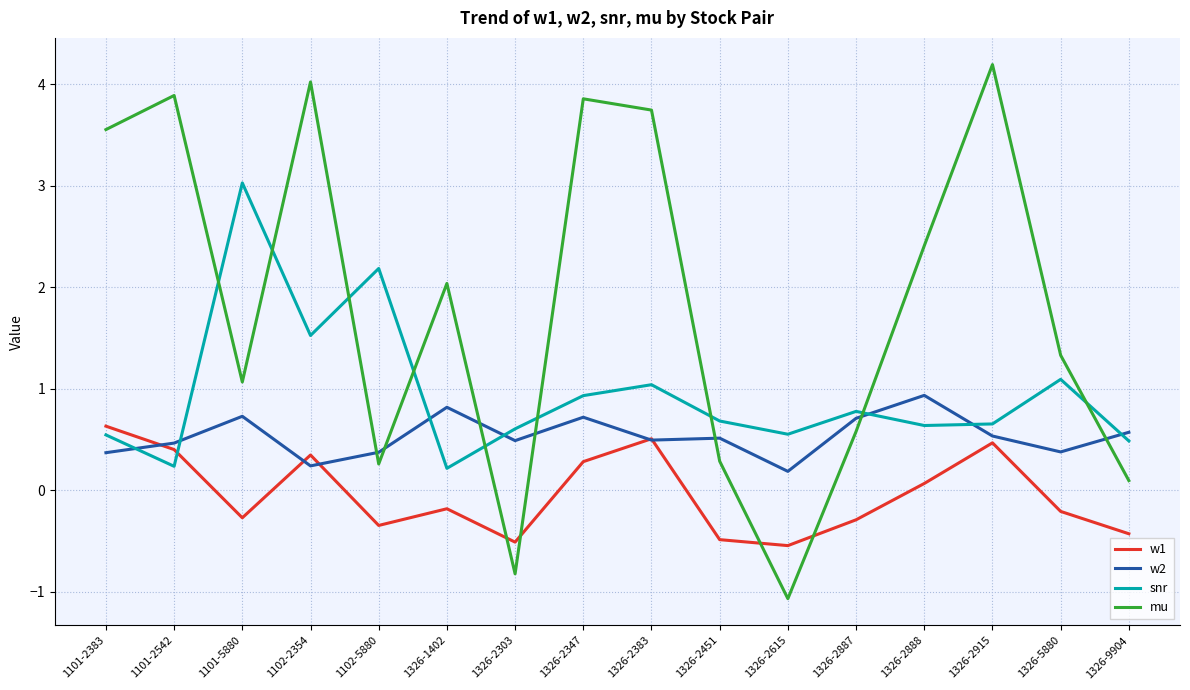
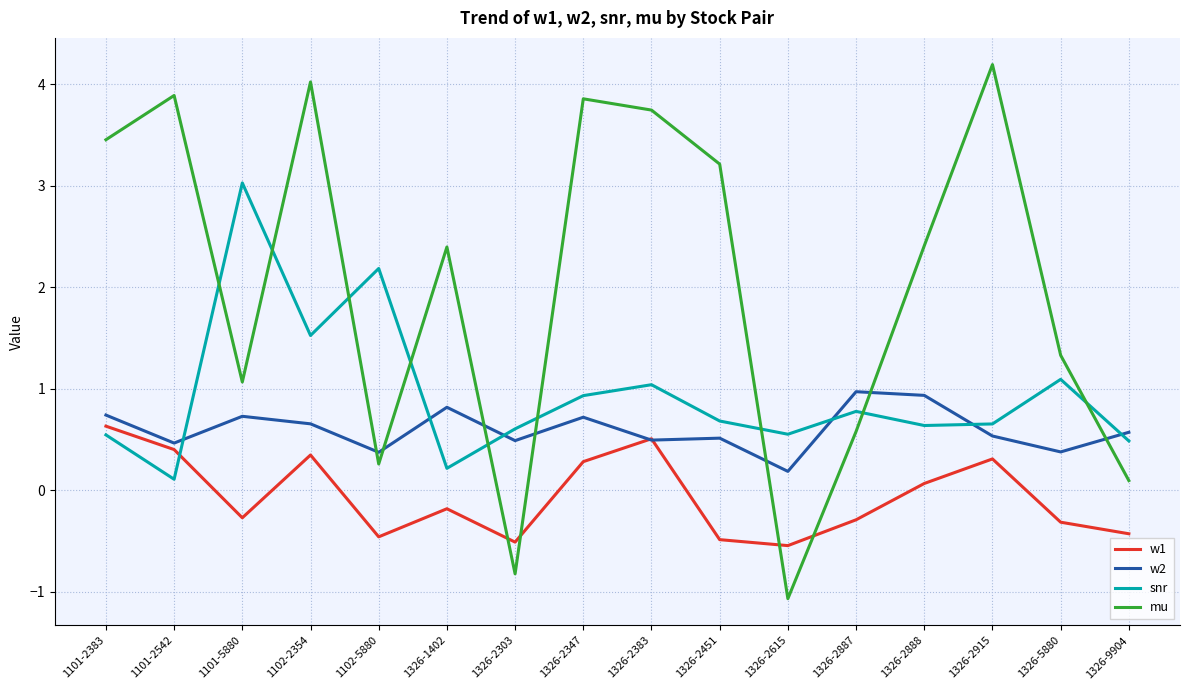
  {
    "w1": {
      "1101-2383": 0.63,
      "1101-2542": 0.40,
      "1101-5880": -0.27,
      "1102-2354": 0.35,
-     "1102-5880": -0.35,
+     "1102-5880": -0.46,
      "1326-1402": -0.18,
      "1326-2303": -0.51,
      "1326-2347": 0.28,
      "1326-2451": -0.49,
      "1326-2615": -0.55,
      "1326-2887": -0.29,
      "1326-2888": 0.07,
-     "1326-2915": 0.47,
-     "1326-5880": -0.21,
+     "1326-2915": 0.31,
+     "1326-5880": -0.32,
      "1326-9904": -0.43
    },
    "w2": {
-     "1101-2383": 0.37,
+     "1101-2383": 0.74,
      "1101-2542": 0.46,
      "1101-5880": 0.73,
-     "1102-2354": 0.24,
+     "1102-2354": 0.65,
      "1102-5880": 0.37,
      "1326-1402": 0.82,
      "1326-2303": 0.49,
      "1326-2347": 0.72,
      "1326-2451": 0.51,
      "1326-2615": 0.19,
-     "1326-2887": 0.71,
+     "1326-2887": 0.97,
      "1326-2888": 0.93,
      "1326-2915": 0.53,
      "1326-5880": 0.38,
      "1326-9904": 0.57
    },
    "snr": {
      "1101-2383": 0.54,
-     "1101-2542": 0.24,
+     "1101-2542": 0.11,
      "1101-5880": 3.03,
      "1102-2354": 1.52,
      "1102-5880": 2.18,
      "1326-1402": 0.22,
      "1326-2303": 0.60,
      "1326-2347": 0.93,
      "1326-2383": 1.04,
      "1326-2451": 0.68,
      "1326-2615": 0.55,
      "1326-2887": 0.78,
      "1326-2888": 0.64,
      "1326-2915": 0.65,
      "1326-5880": 1.09,
      "1326-9904": 0.49
    },
    "mu": {
-     "1101-2383": 3.55,
+     "1101-2383": 3.45,
      "1101-2542": 3.89,
      "1101-5880": 1.07,
      "1102-2354": 4.02,
      "1102-5880": 0.26,
-     "1326-1402": 2.04,
+     "1326-1402": 2.40,
      "1326-2303": -0.82,
      "1326-2347": 3.86,
      "1326-2383": 3.75,
-     "1326-2451": 0.29,
+     "1326-2451": 3.21,
      "1326-2615": -1.07,
      "1326-2887": 0.58,
      "1326-2888": 2.41,
      "1326-2915": 4.19,
      "1326-5880": 1.33,
      "1326-9904": 0.09
    }
  }
